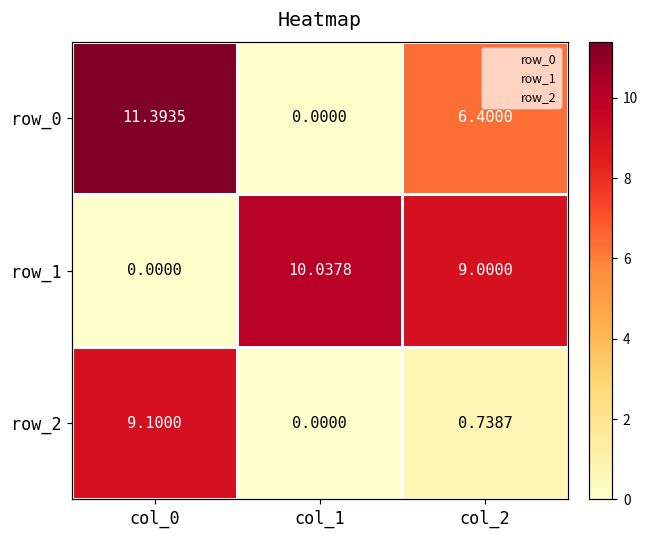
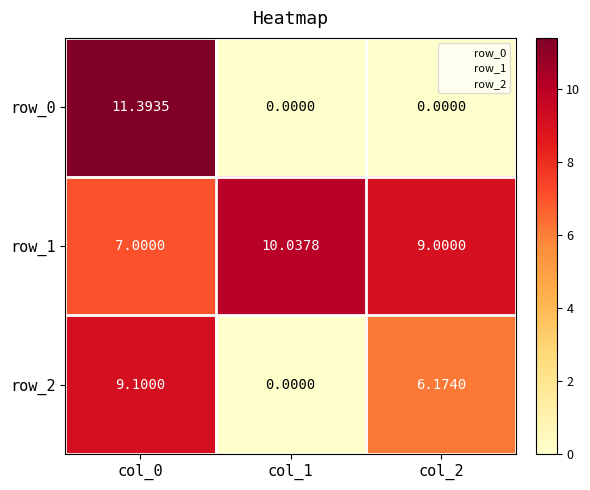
  {
    "row_0": {
      "col_0": 11.3935,
      "col_1": 0.0000,
-     "col_2": 6.4000
+     "col_2": 0.0000
    },
    "row_1": {
-     "col_0": 0.0000,
+     "col_0": 7.0000,
      "col_1": 10.0378,
      "col_2": 9.0000
    },
    "row_2": {
      "col_0": 9.1000,
      "col_1": 0.0000,
-     "col_2": 0.7387
+     "col_2": 6.1740
    }
  }
